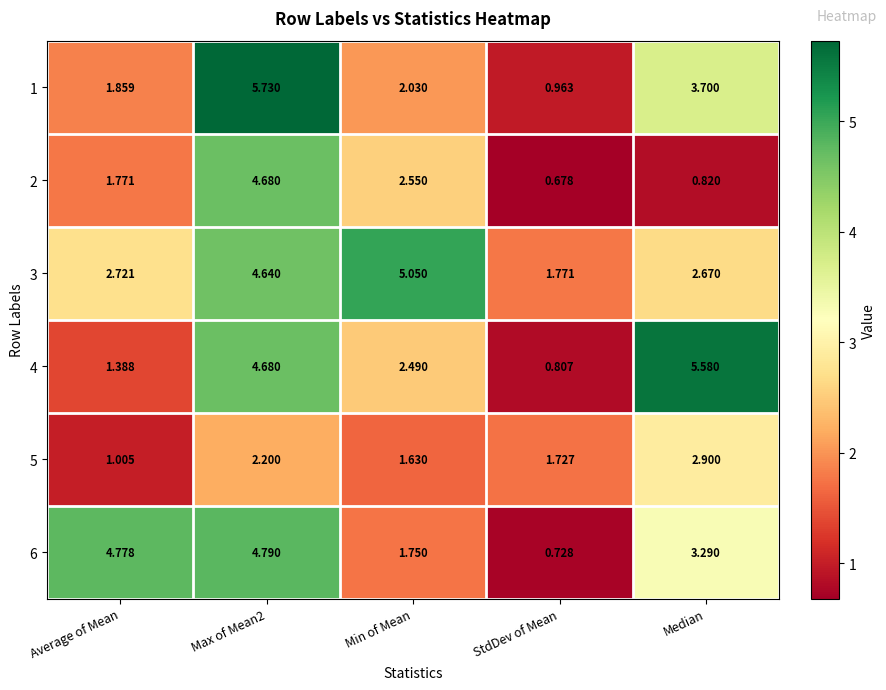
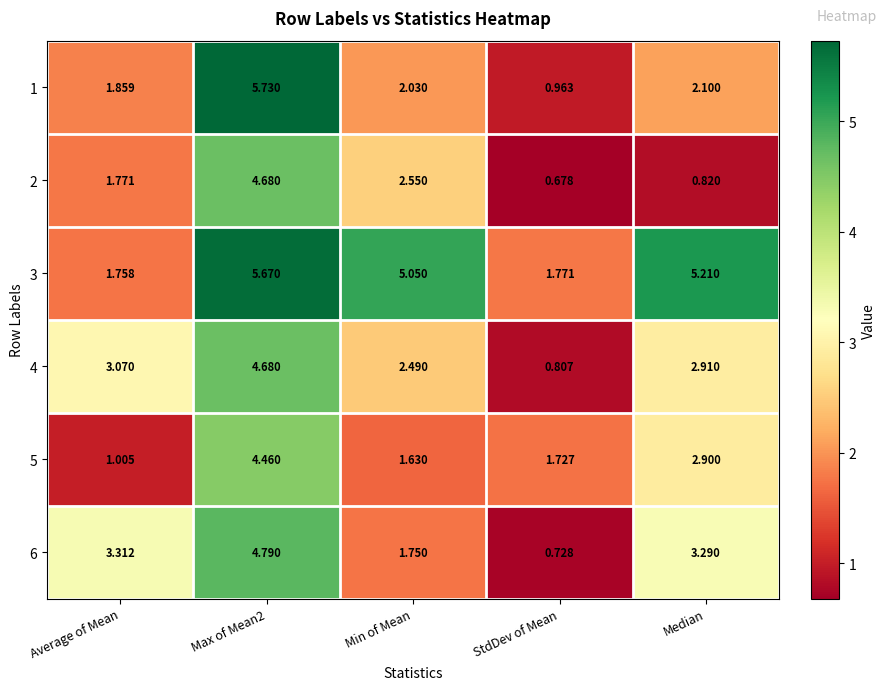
  {
    "1": {
      "Average of Mean": 1.859,
      "Max of Mean2": 5.730,
      "Min of Mean": 2.030,
      "StdDev of Mean": 0.963,
-     "Median": 3.700
+     "Median": 2.100
    },
    "2": {
      "Average of Mean": 1.771,
      "Max of Mean2": 4.680,
      "Min of Mean": 2.550,
      "StdDev of Mean": 0.678,
      "Median": 0.820
    },
    "3": {
-     "Average of Mean": 2.721,
-     "Max of Mean2": 4.640,
+     "Average of Mean": 1.758,
+     "Max of Mean2": 5.670,
      "Min of Mean": 5.050,
      "StdDev of Mean": 1.771,
-     "Median": 2.670
+     "Median": 5.210
    },
    "4": {
-     "Average of Mean": 1.388,
+     "Average of Mean": 3.070,
      "Max of Mean2": 4.680,
      "Min of Mean": 2.490,
      "StdDev of Mean": 0.807,
-     "Median": 5.580
+     "Median": 2.910
    },
    "5": {
      "Average of Mean": 1.005,
-     "Max of Mean2": 2.200,
+     "Max of Mean2": 4.460,
      "Min of Mean": 1.630,
      "StdDev of Mean": 1.727,
      "Median": 2.900
    },
    "6": {
-     "Average of Mean": 4.778,
+     "Average of Mean": 3.312,
      "Max of Mean2": 4.790,
      "Min of Mean": 1.750,
      "StdDev of Mean": 0.728,
      "Median": 3.290
    }
  }
